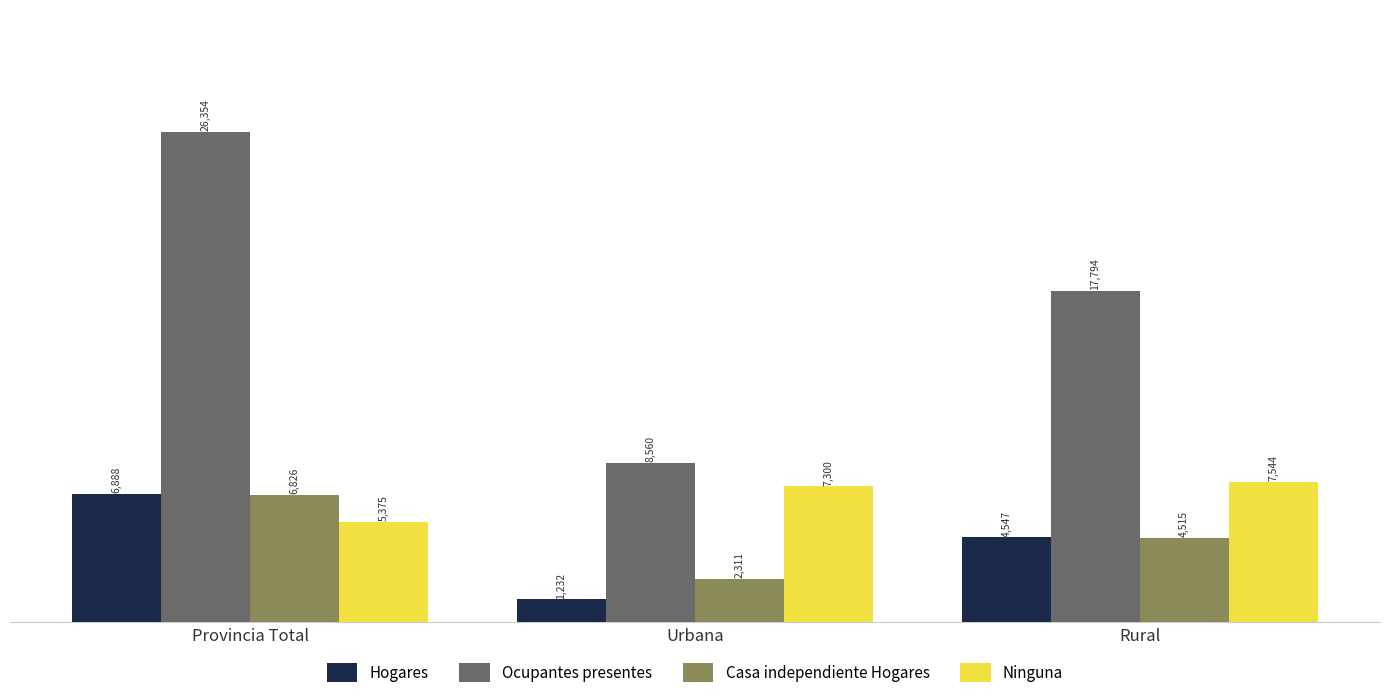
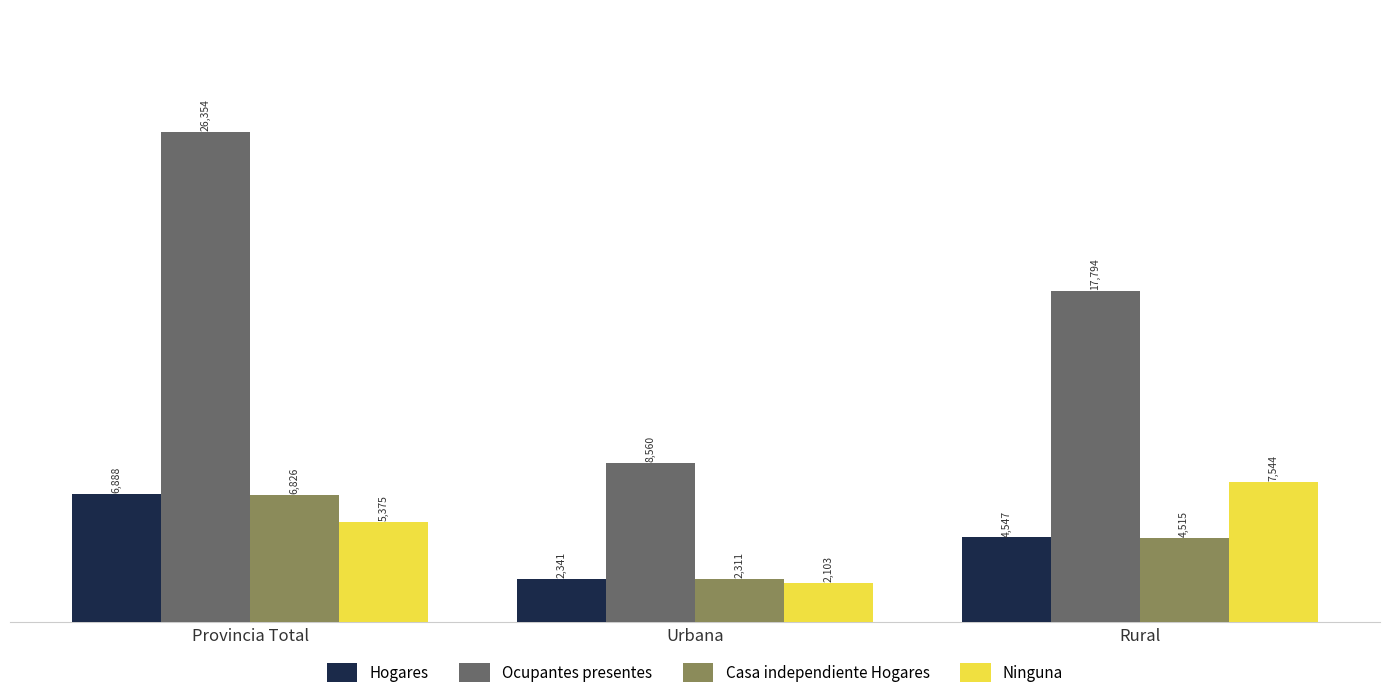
  {
    "Hogares": {
      "Provincia Total": "6,888",
-     "Urbana": "1,232",
+     "Urbana": "2,341",
      "Rural": "4,547"
    },
    "Ninguna": {
      "Provincia Total": "5,375",
-     "Urbana": "7,300",
+     "Urbana": "2,103",
      "Rural": "7,544"
    }
  }
